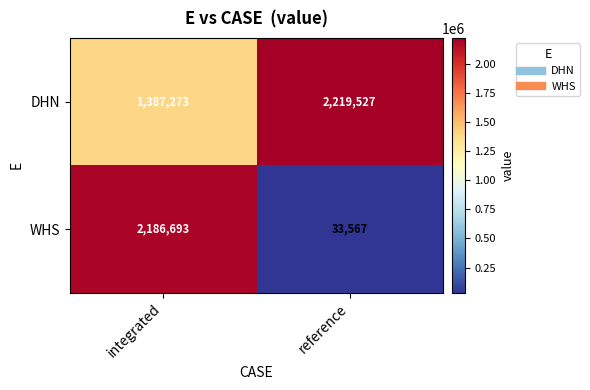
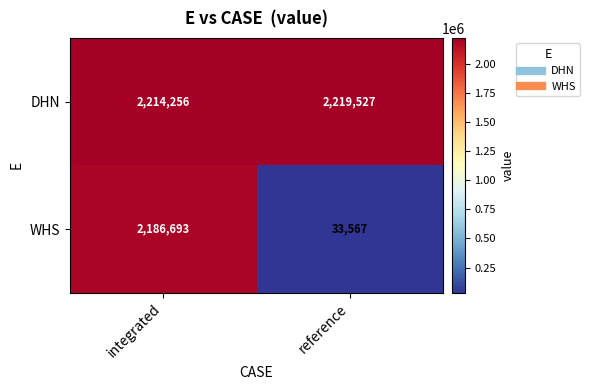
  {
    "DHN": {
-     "integrated": "1,387,273",
+     "integrated": "2,214,256",
      "reference": "2,219,527"
    },
    "WHS": {
      "integrated": "2,186,693",
      "reference": "33,567"
    }
  }
